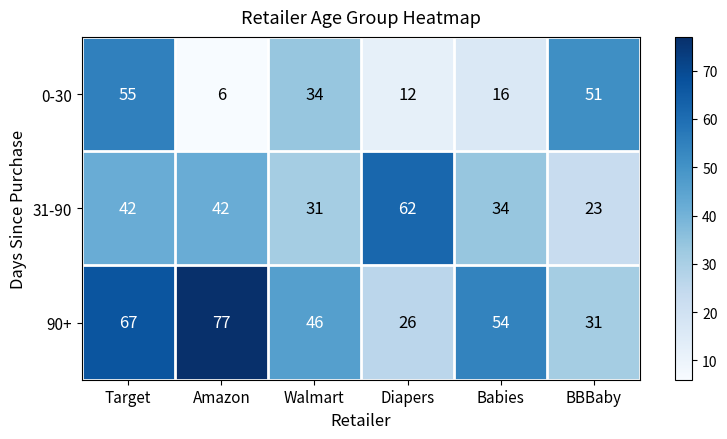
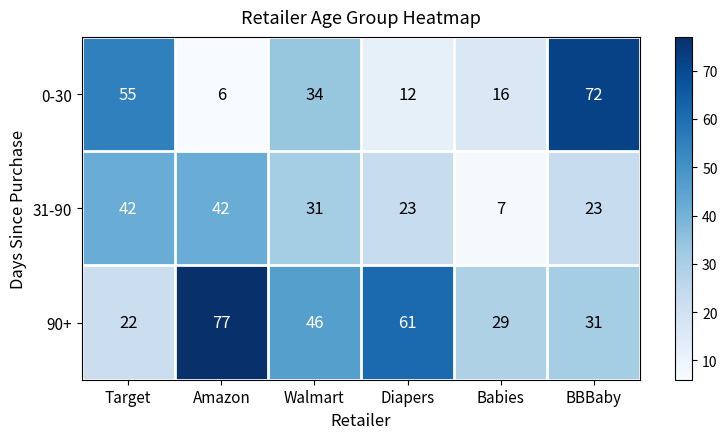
  {
    "0-30": {
      "Target": 55,
      "Amazon": 6,
      "Walmart": 34,
      "Diapers": 12,
      "Babies": 16,
-     "BBBaby": 51
+     "BBBaby": 72
    },
    "31-90": {
      "Target": 42,
      "Amazon": 42,
      "Walmart": 31,
-     "Diapers": 62,
-     "Babies": 34,
+     "Diapers": 23,
+     "Babies": 7,
      "BBBaby": 23
    },
    "90+": {
-     "Target": 67,
+     "Target": 22,
      "Amazon": 77,
      "Walmart": 46,
-     "Diapers": 26,
-     "Babies": 54,
+     "Diapers": 61,
+     "Babies": 29,
      "BBBaby": 31
    }
  }
